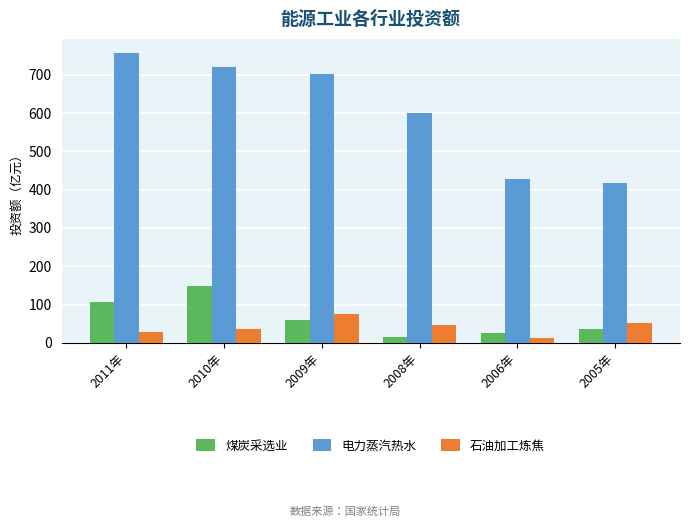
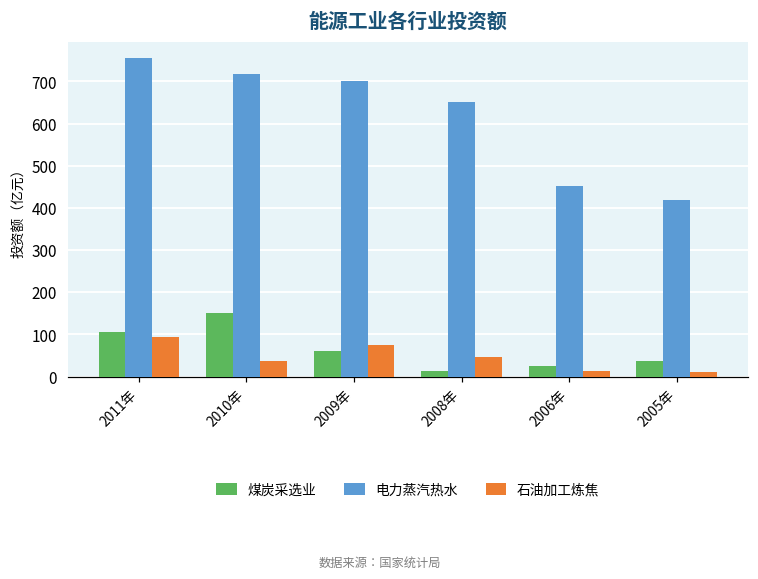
  {
    "煤炭采选业": {
      "2011年": 110,
      "2010年": 150,
      "2009年": 60,
      "2008年": 10,
      "2006年": 30,
      "2005年": 40
    },
    "电力蒸汽热水": {
      "2011年": 760,
      "2010年": 720,
      "2009年": 700,
-     "2008年": 600,
-     "2006年": 430,
+     "2008年": 650,
+     "2006年": 450,
      "2005年": 420
    },
    "石油加工炼焦": {
-     "2011年": 30,
+     "2011年": 90,
      "2010年": 40,
      "2009年": 80,
      "2008年": 50,
      "2006年": 10,
-     "2005年": 50
+     "2005年": 10
    }
  }
